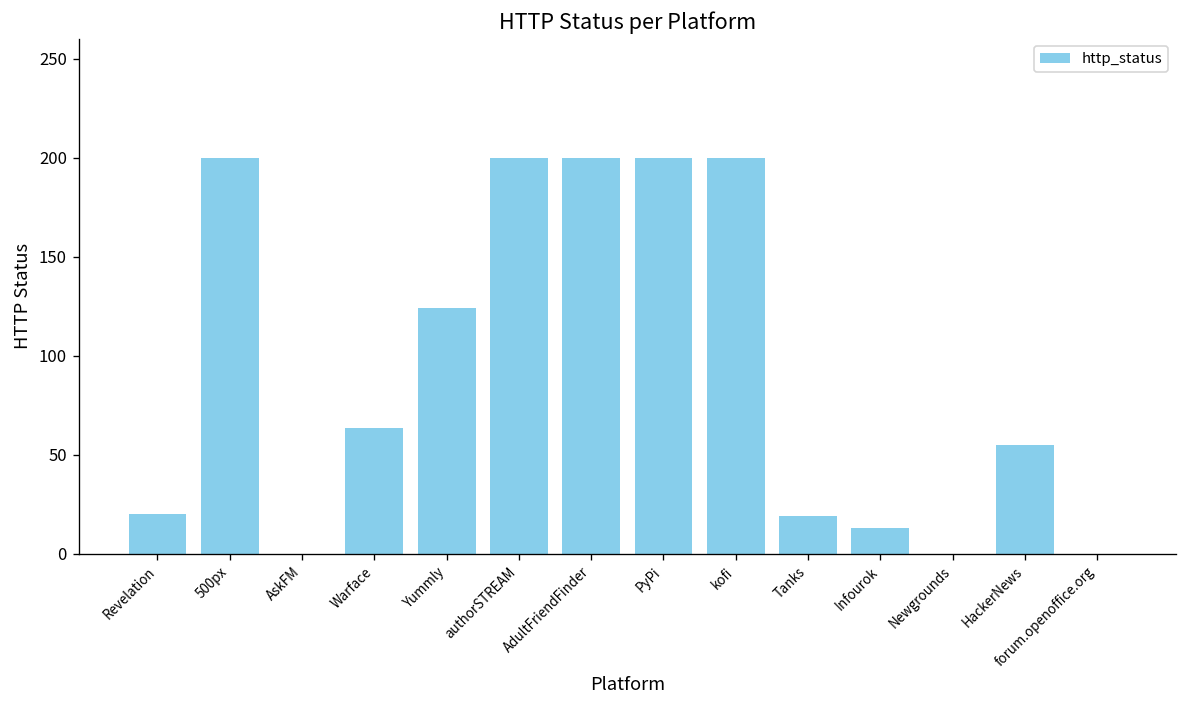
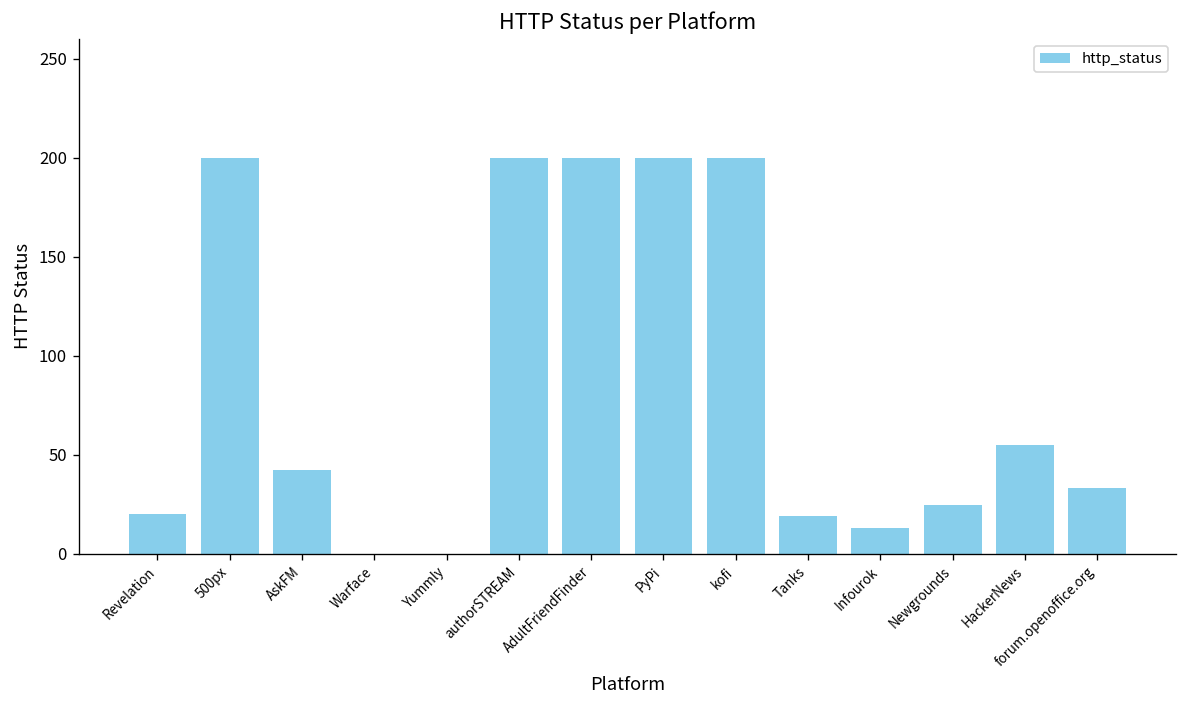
  {
    "Revelation": 20,
    "500px": 200,
-   "AskFM": 0,
-   "Warface": 63,
-   "Yummly": 124,
+   "AskFM": 42,
+   "Warface": 0,
+   "Yummly": 0,
    "authorSTREAM": 200,
    "AdultFriendFinder": 200,
    "PyPi": 200,
    "kofi": 200,
    "Tanks": 19,
    "Infourok": 13,
-   "Newgrounds": 0,
+   "Newgrounds": 25,
    "HackerNews": 55,
-   "forum.openoffice.org": 0
+   "forum.openoffice.org": 33
  }
